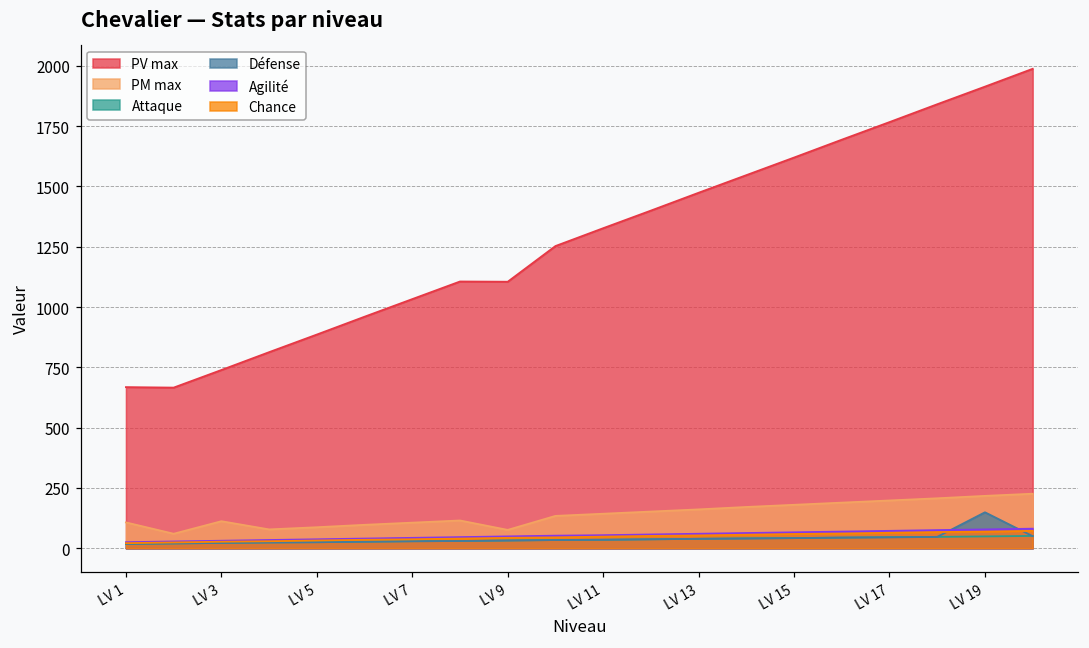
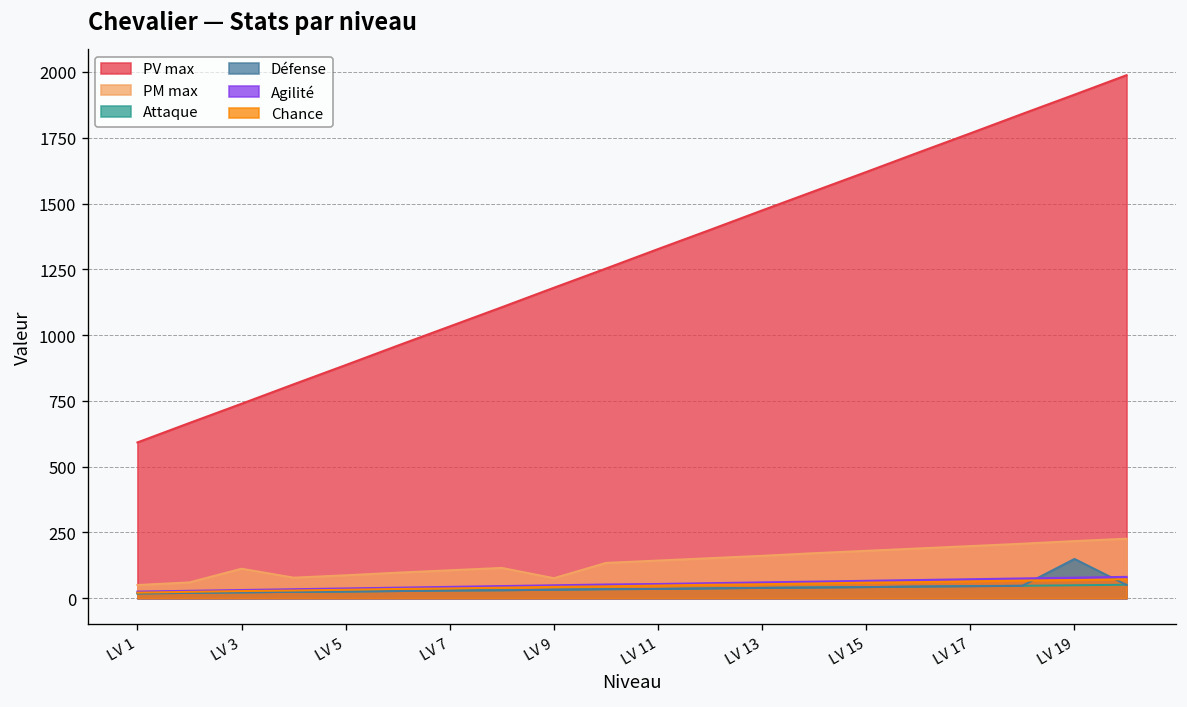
  {
    "PV max": {
-     "LV 1": 670,
+     "LV 1": 590,
      "LV 3": 740,
      "LV 5": 890,
      "LV 7": 1030,
-     "LV 9": 1110,
+     "LV 9": 1180,
      "LV 11": 1330,
      "LV 13": 1470,
      "LV 15": 1620,
      "LV 17": 1770,
      "LV 19": 1910
    },
    "PM max": {
-     "LV 1": 110,
+     "LV 1": 50,
      "LV 3": 110,
      "LV 5": 90,
      "LV 7": 110,
      "LV 9": 80,
      "LV 11": 140,
      "LV 13": 160,
      "LV 15": 180,
      "LV 17": 200,
      "LV 19": 220
    }
  }
